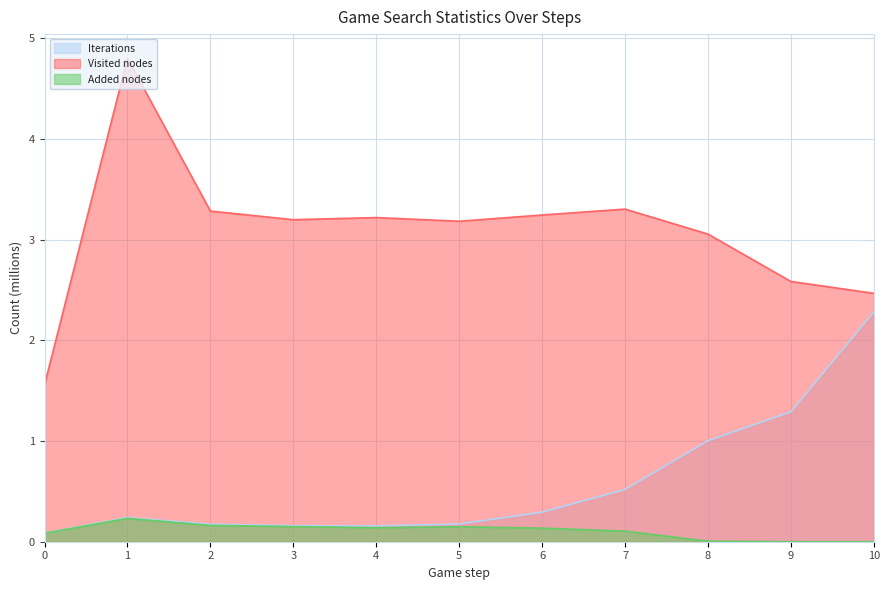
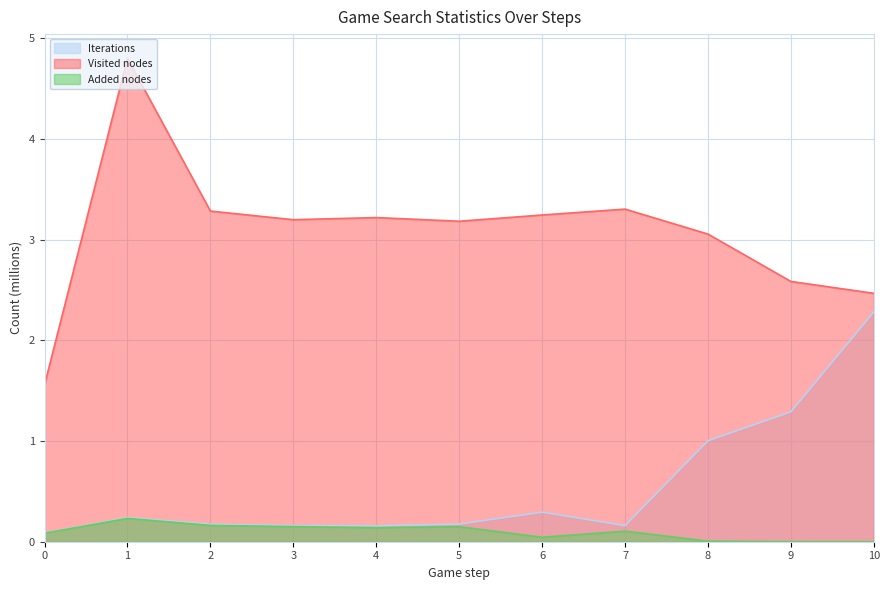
  {
    "Iterations": {
      "5": 0.18,
      "6": 0.29,
-     "7": 0.52,
+     "7": 0.16,
      "8": 1.00,
      "9": 1.29,
      "10": 2.28
    },
    "Visited nodes": {
      "0": 1.56,
      "2": 3.28,
      "3": 3.20,
      "4": 3.22,
      "5": 3.18,
      "6": 3.24,
      "7": 3.30,
      "8": 3.05,
      "9": 2.58,
      "10": 2.47
    },
    "Added nodes": {
      "5": 0.15,
-     "6": 0.13,
+     "6": 0.04,
      "7": 0.11,
      "8": 0.01,
      "9": 0.00,
      "10": 0.00
    }
  }
